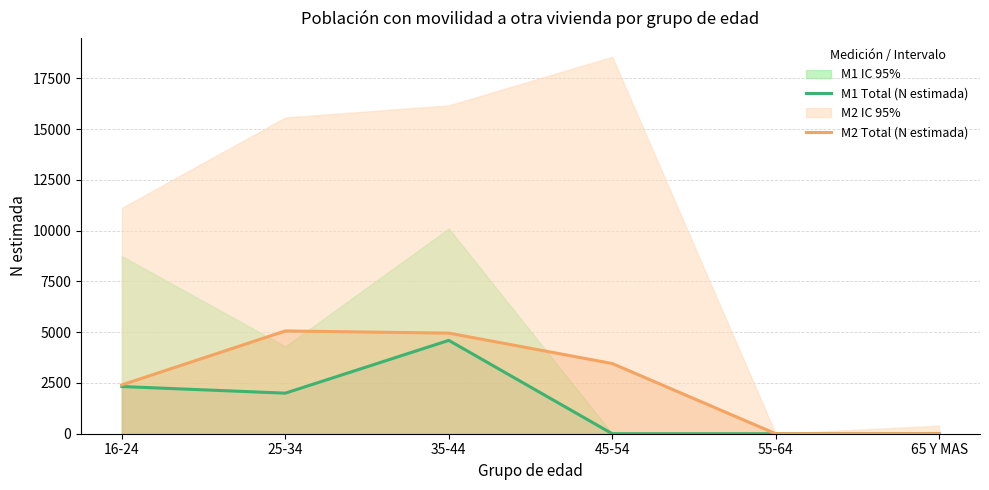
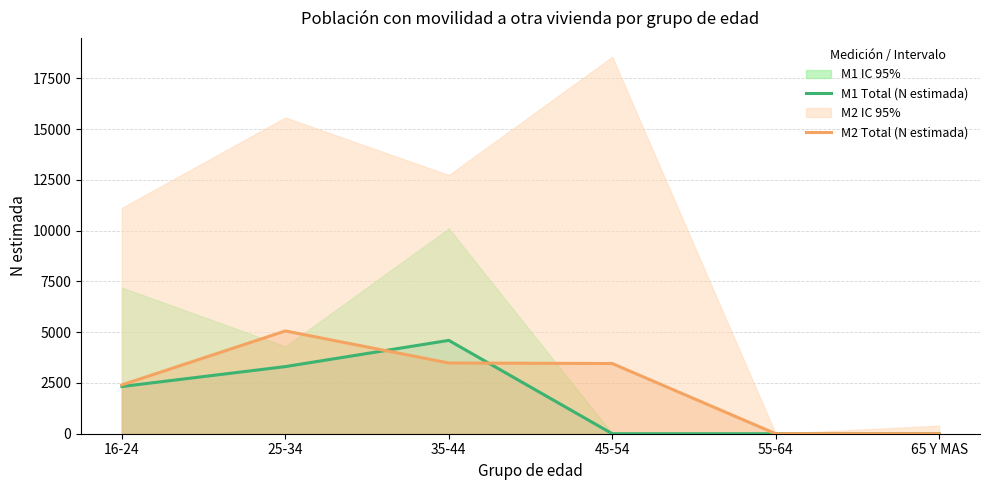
  {
    "M1 IC 95%": {
-     "16-24": 8700,
+     "16-24": 7200,
      "25-34": 4300,
      "35-44": 10100
    },
    "M1 Total (N estimada)": {
-     "25-34": 2000,
+     "25-34": 3300,
      "35-44": 4600
    },
    "M2 Total (N estimada)": {
      "25-34": 5100,
-     "35-44": 5000,
+     "35-44": 3500,
      "45-54": 3500
    },
    "M2 IC 95%": {
      "16-24": 11100,
      "25-34": 15600,
-     "35-44": 16200,
+     "35-44": 12700,
      "45-54": 18600,
      "65 Y MAS": 400
    }
  }
